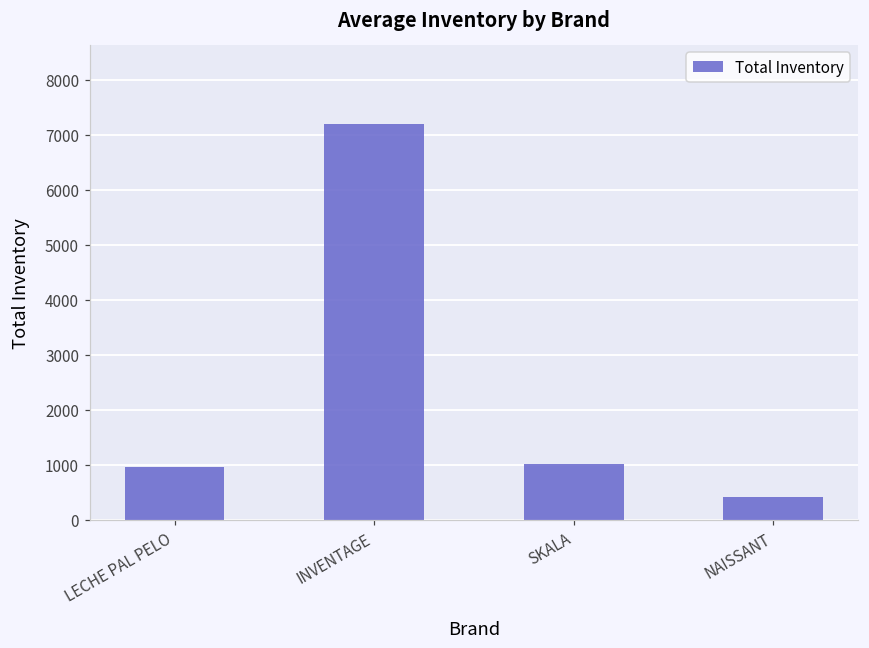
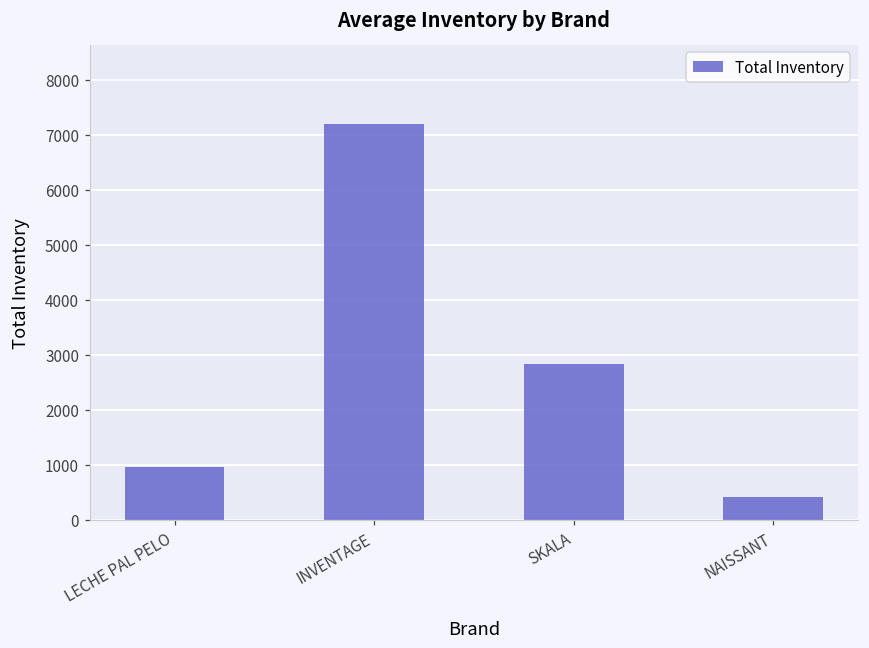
  {
    "LECHE PAL PELO": 1000,
    "INVENTAGE": 7200,
-   "SKALA": 1000,
+   "SKALA": 2800,
    "NAISSANT": 400
  }
